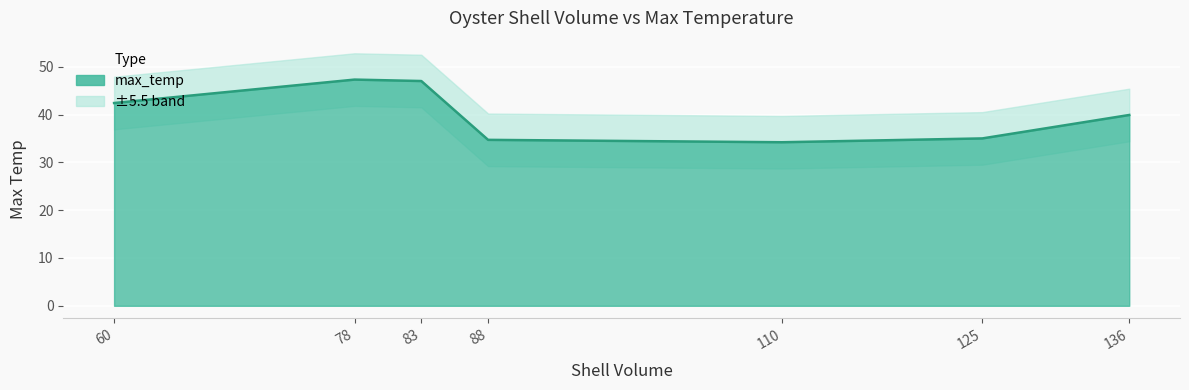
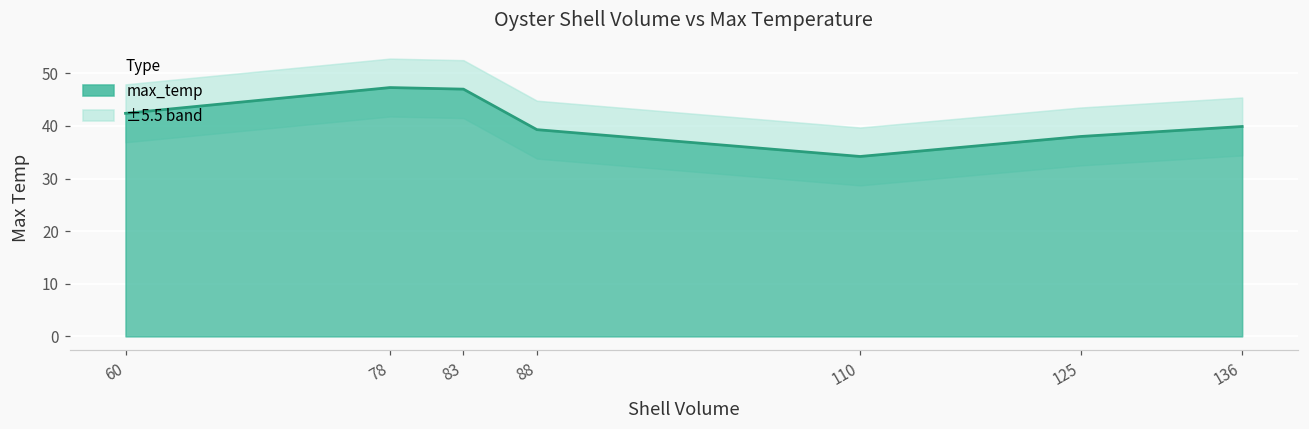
  {
    "max_temp": {
      "60": 42,
      "78": 47,
      "83": 47,
-     "88": 35,
+     "88": 39,
      "110": 34,
-     "125": 35,
+     "125": 38,
      "136": 40
    }
  }
